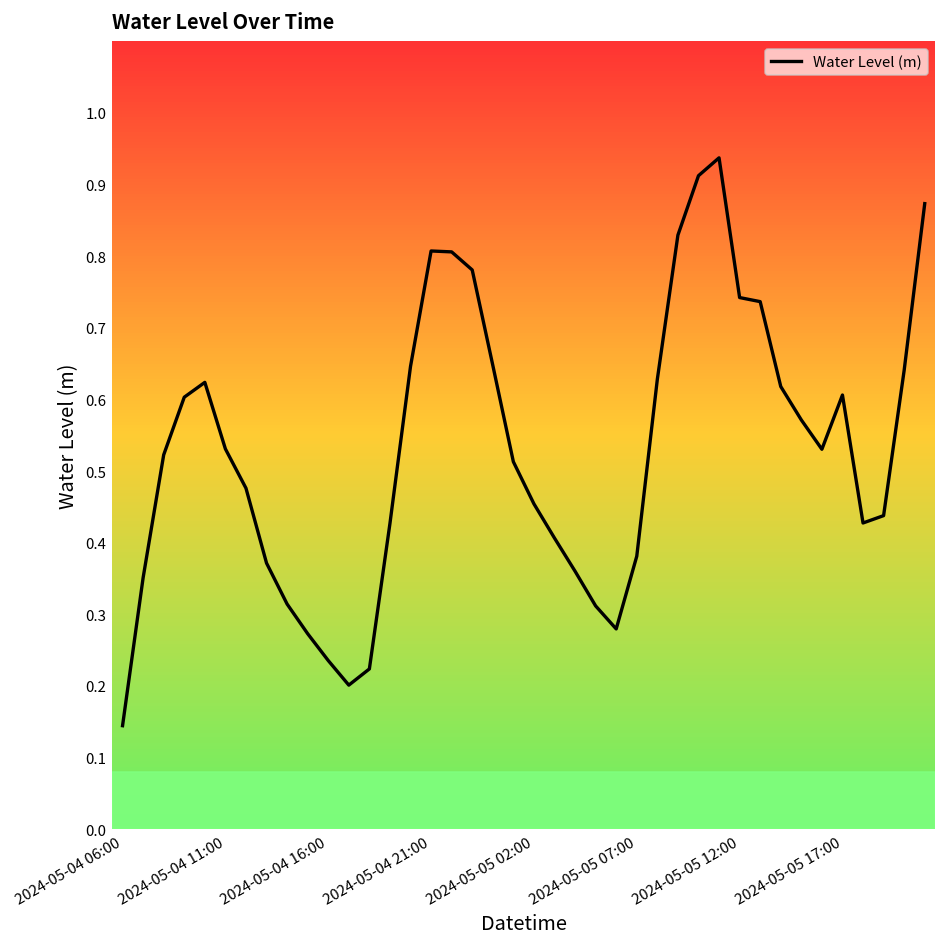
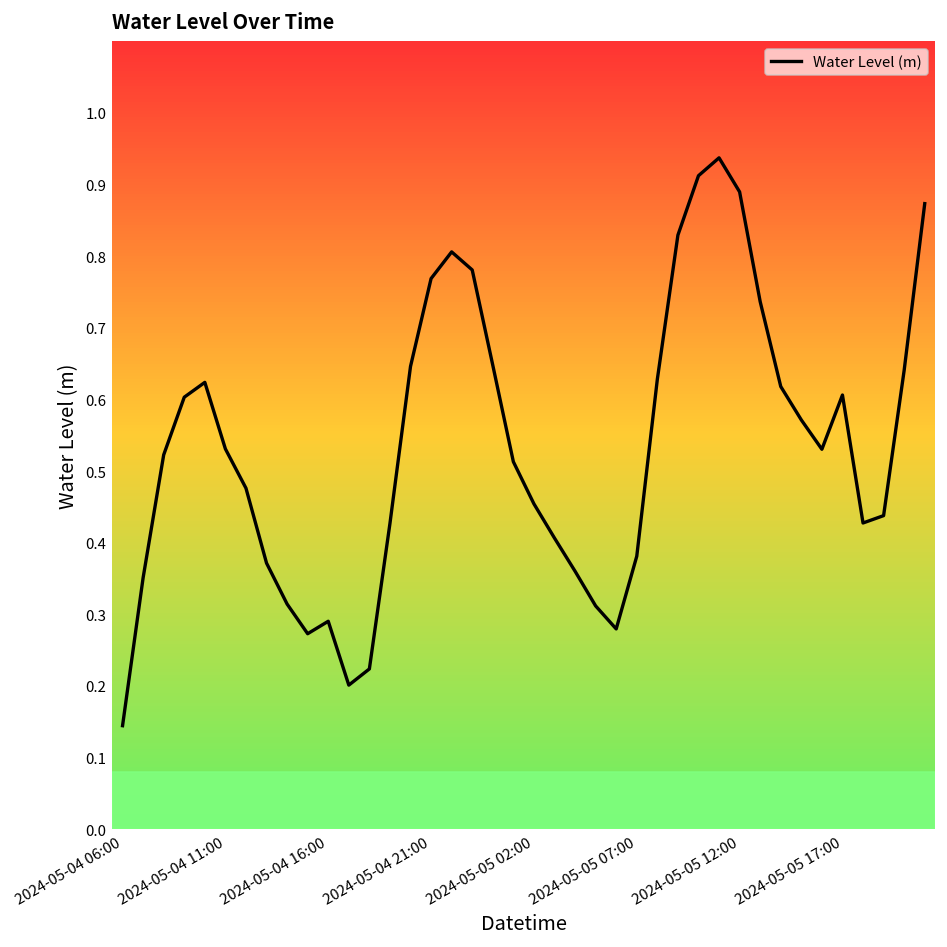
  {
    "2024-05-04 06:00": 0.14,
    "2024-05-04 11:00": 0.53,
-   "2024-05-04 16:00": 0.24,
-   "2024-05-04 21:00": 0.81,
+   "2024-05-04 16:00": 0.29,
+   "2024-05-04 21:00": 0.77,
    "2024-05-05 02:00": 0.45,
    "2024-05-05 07:00": 0.38,
-   "2024-05-05 12:00": 0.74,
+   "2024-05-05 12:00": 0.89,
    "2024-05-05 17:00": 0.61
  }
